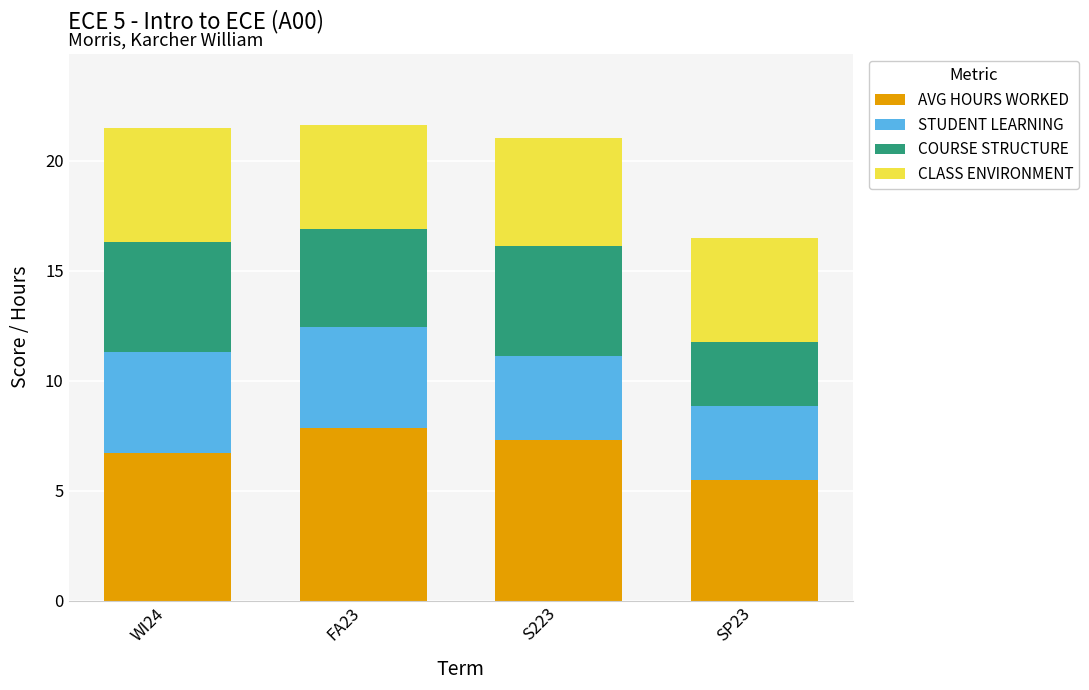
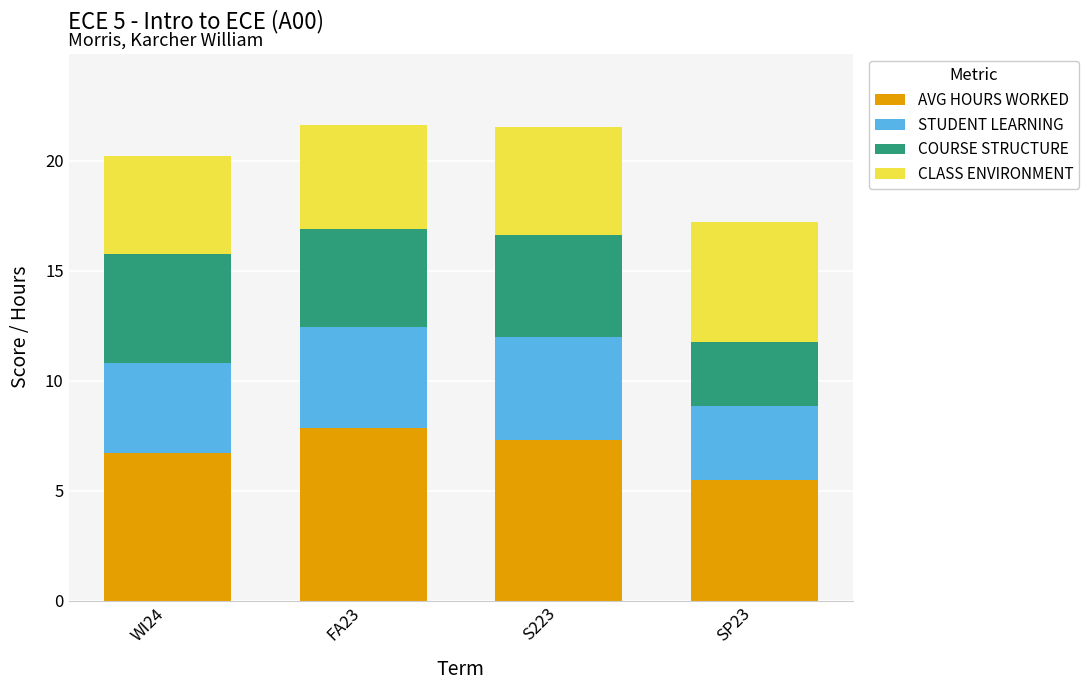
  {
    "AVG HOURS WORKED": {
      "WI24": 6.7,
      "FA23": 7.8,
      "S223": 7.3,
      "SP23": 5.5
    },
    "STUDENT LEARNING": {
-     "WI24": 4.6,
+     "WI24": 4.1,
      "FA23": 4.6,
-     "S223": 3.8,
+     "S223": 4.7,
      "SP23": 3.4
    },
    "COURSE STRUCTURE": {
      "WI24": 5.0,
      "FA23": 4.4,
-     "S223": 5.0,
+     "S223": 4.6,
      "SP23": 2.9
    },
    "CLASS ENVIRONMENT": {
-     "WI24": 5.2,
+     "WI24": 4.5,
      "FA23": 4.7,
      "S223": 4.9,
-     "SP23": 4.8
+     "SP23": 5.4
    }
  }
